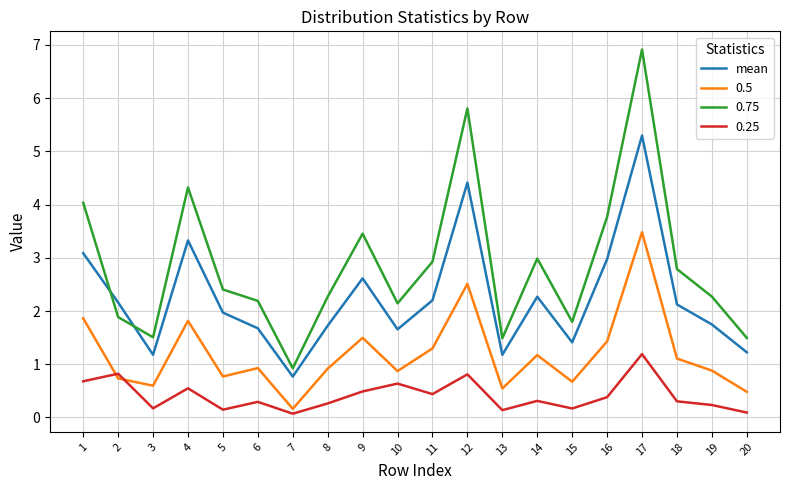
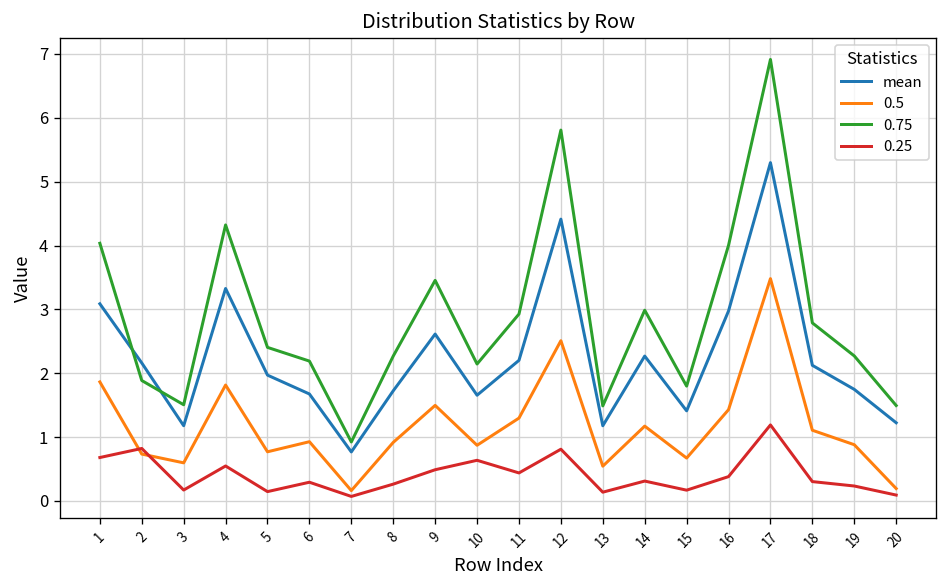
  {
    "mean": {
      "1": 3.1,
      "2": 2.2,
      "3": 1.2,
      "4": 3.3,
      "5": 2.0,
      "6": 1.7,
      "7": 0.8,
      "8": 1.7,
      "9": 2.6,
      "10": 1.7,
      "11": 2.2,
      "12": 4.4,
      "13": 1.2,
      "14": 2.3,
      "15": 1.4,
      "16": 3.0,
      "17": 5.3,
      "18": 2.1,
      "19": 1.7,
      "20": 1.2
    },
    "0.5": {
      "1": 1.9,
      "2": 0.7,
      "3": 0.6,
      "4": 1.8,
      "5": 0.8,
      "6": 0.9,
      "7": 0.2,
      "8": 0.9,
      "9": 1.5,
      "10": 0.9,
      "11": 1.3,
      "12": 2.5,
      "13": 0.5,
      "14": 1.2,
      "15": 0.7,
      "16": 1.4,
      "17": 3.5,
      "18": 1.1,
      "19": 0.9,
-     "20": 0.5
+     "20": 0.2
    },
    "0.75": {
      "1": 4.0,
      "2": 1.9,
      "3": 1.5,
      "4": 4.3,
      "5": 2.4,
      "6": 2.2,
      "7": 0.9,
      "8": 2.3,
      "9": 3.5,
      "10": 2.1,
      "11": 2.9,
      "12": 5.8,
      "13": 1.5,
      "14": 3.0,
      "15": 1.8,
-     "16": 3.8,
+     "16": 4.0,
      "17": 6.9,
      "18": 2.8,
      "19": 2.3,
      "20": 1.5
    },
    "0.25": {
      "1": 0.7,
      "2": 0.8,
      "3": 0.2,
      "4": 0.5,
      "5": 0.1,
      "6": 0.3,
      "7": 0.1,
      "8": 0.3,
      "9": 0.5,
      "10": 0.6,
      "11": 0.4,
      "12": 0.8,
      "13": 0.1,
      "14": 0.3,
      "15": 0.2,
      "16": 0.4,
      "17": 1.2,
      "18": 0.3,
      "19": 0.2,
      "20": 0.1
    }
  }
